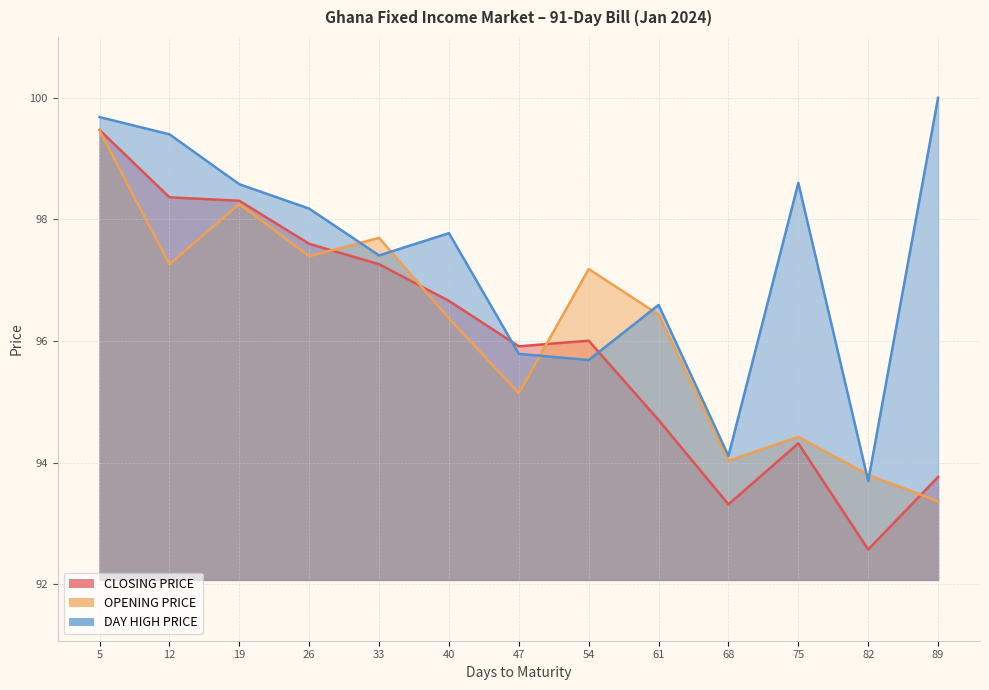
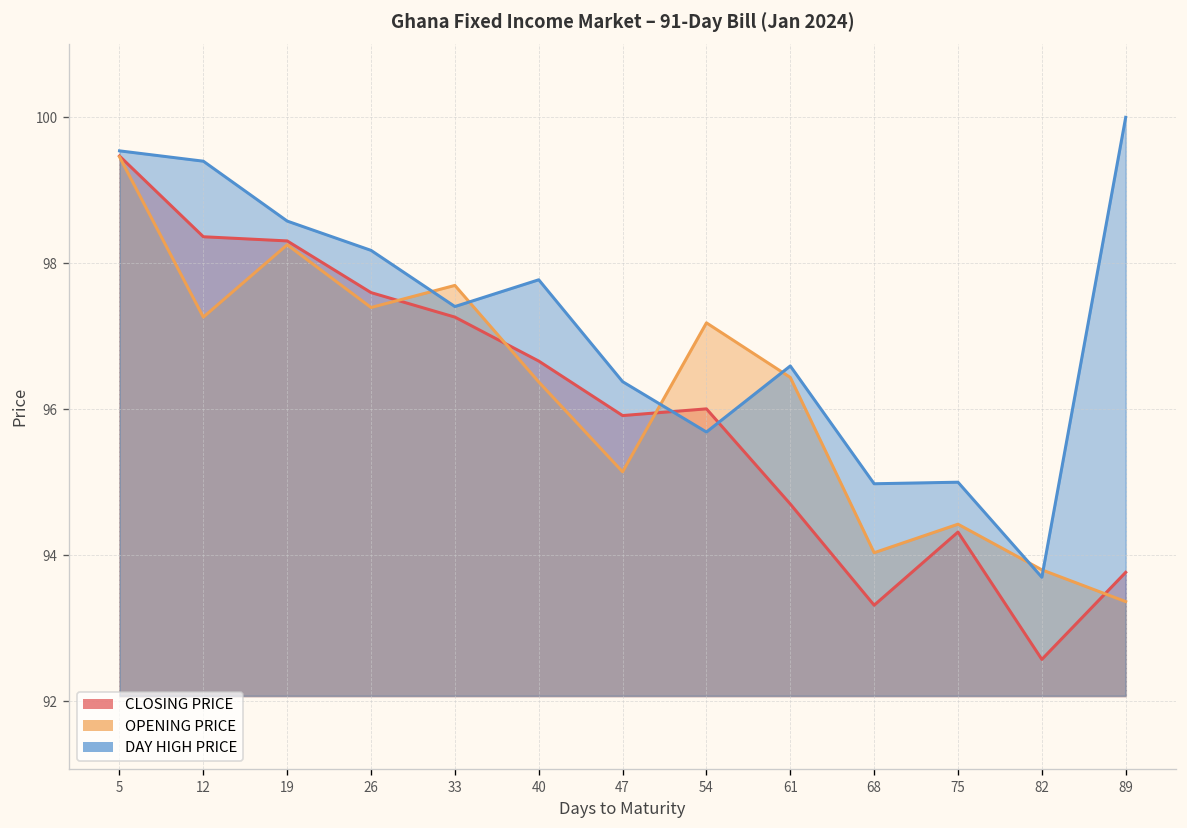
  {
    "DAY HIGH PRICE": {
-     "5": 99.7,
+     "5": 99.5,
      "12": 99.4,
      "19": 98.6,
      "26": 98.2,
      "33": 97.4,
      "40": 97.8,
-     "47": 95.8,
+     "47": 96.4,
      "54": 95.7,
      "61": 96.6,
-     "68": 94.1,
-     "75": 98.6,
+     "68": 95.0,
+     "75": 95.0,
      "82": 93.7,
      "89": 100.0
    }
  }
